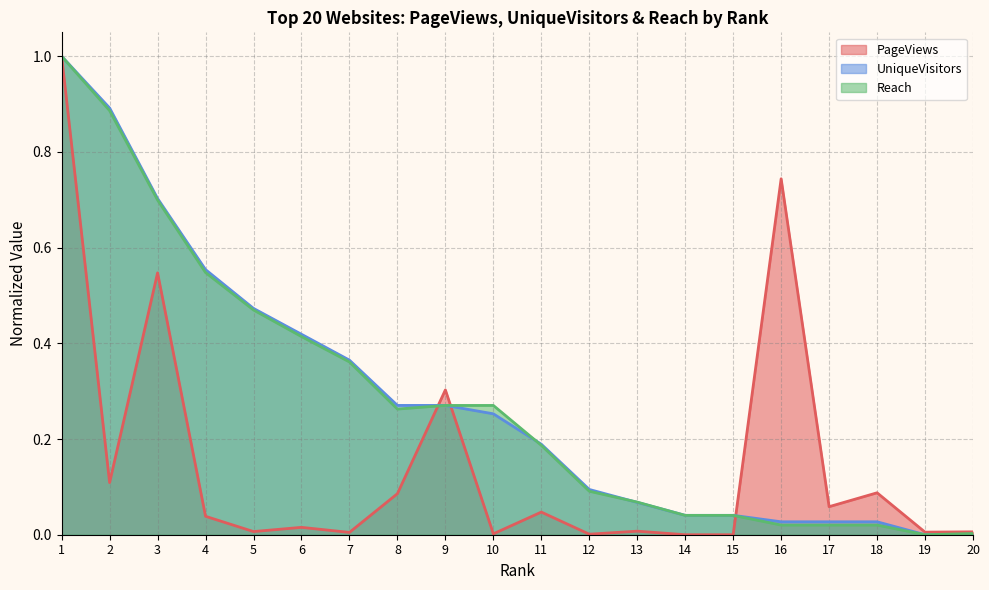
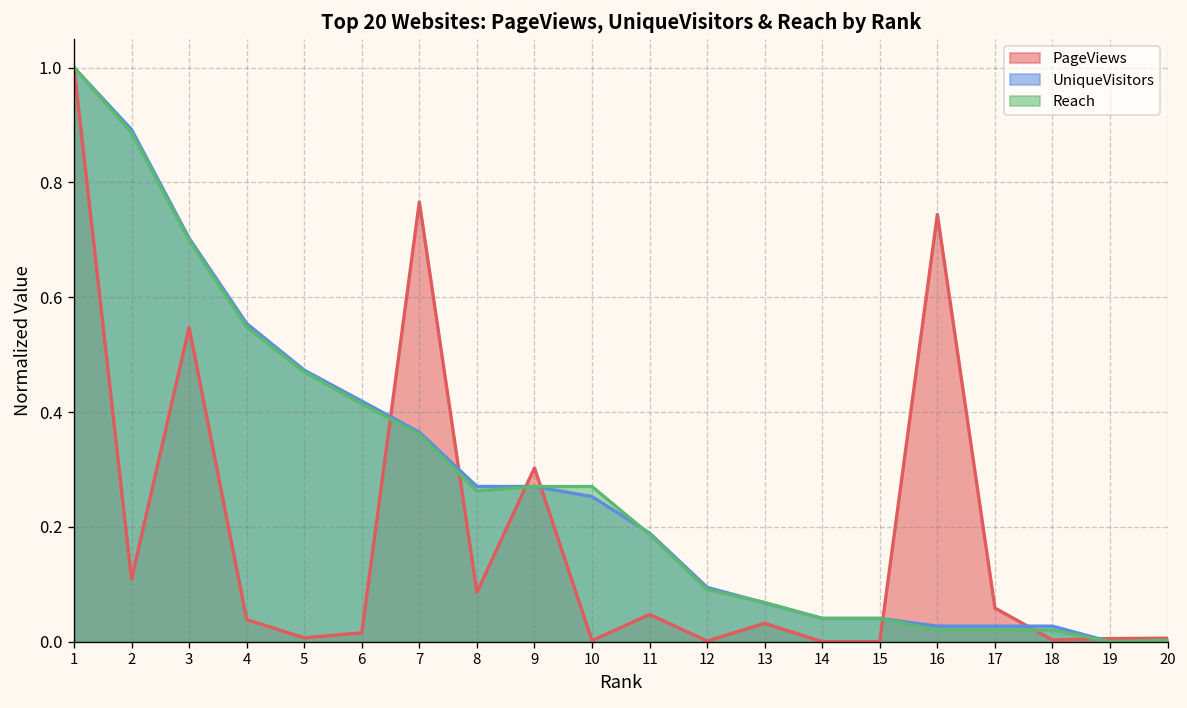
  {
    "PageViews": {
      "2": 0.11,
      "3": 0.55,
      "4": 0.04,
      "5": 0.01,
      "6": 0.02,
-     "7": 0.00,
+     "7": 0.77,
      "8": 0.09,
      "9": 0.30,
      "10": 0.00,
      "11": 0.05,
      "12": 0.00,
-     "13": 0.01,
+     "13": 0.03,
      "14": 0.00,
      "15": 0.00,
      "16": 0.74,
      "17": 0.06,
-     "18": 0.09,
+     "18": 0.00,
      "19": 0.01
    },
    "UniqueVisitors": {
      "2": 0.89,
      "4": 0.55,
      "8": 0.27,
      "10": 0.25,
      "16": 0.03,
      "17": 0.03,
      "18": 0.03
    },
    "Reach": {
      "2": 0.89,
      "4": 0.55,
      "8": 0.26,
      "10": 0.27,
      "16": 0.02,
      "17": 0.02,
      "18": 0.02
    }
  }
